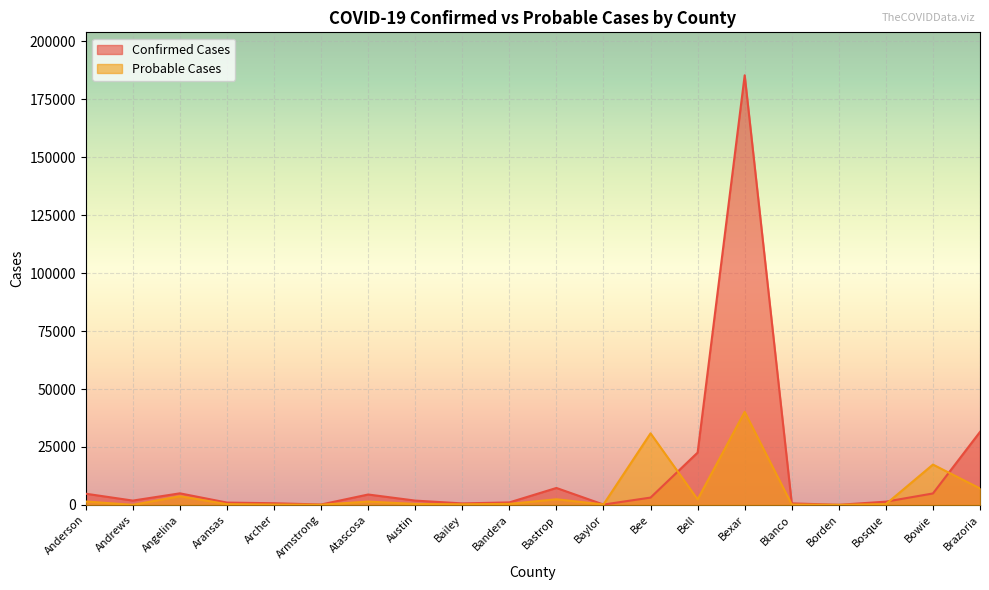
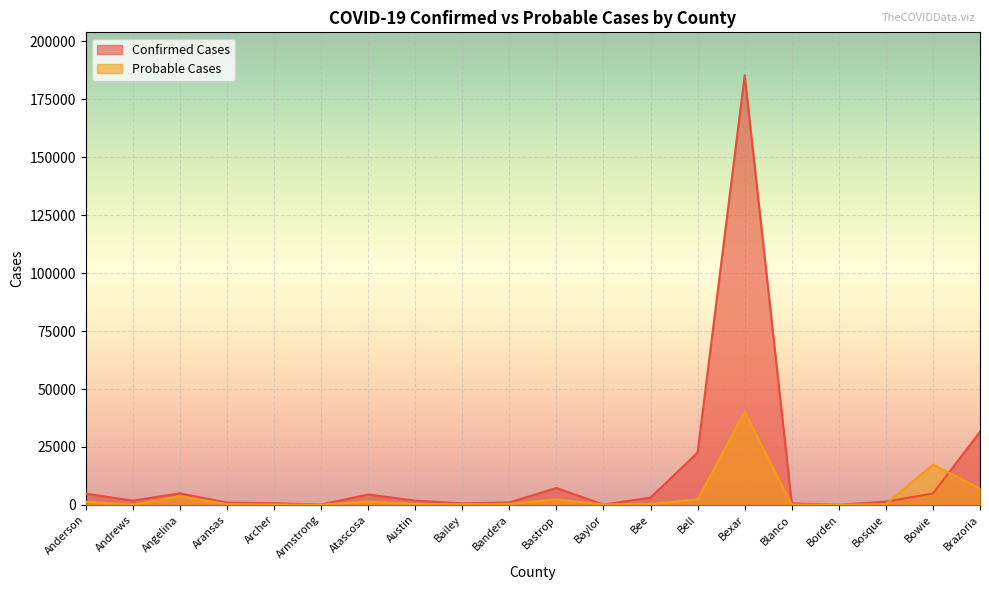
  {
    "Confirmed Cases": {
      "Anderson": 5000,
      "Andrews": 2000,
      "Angelina": 5000,
      "Atascosa": 4000,
      "Austin": 2000,
      "Bastrop": 7000,
      "Bee": 3000,
      "Bell": 23000,
      "Bexar": 185000,
      "Bowie": 5000,
      "Brazoria": 31000
    },
    "Probable Cases": {
      "Anderson": 1000,
      "Andrews": 0,
      "Angelina": 4000,
      "Atascosa": 1000,
      "Austin": 0,
      "Bastrop": 2000,
-     "Bee": 31000,
+     "Bee": 0,
      "Bell": 2000,
      "Bexar": 40000,
      "Bowie": 17000,
      "Brazoria": 7000
    }
  }
